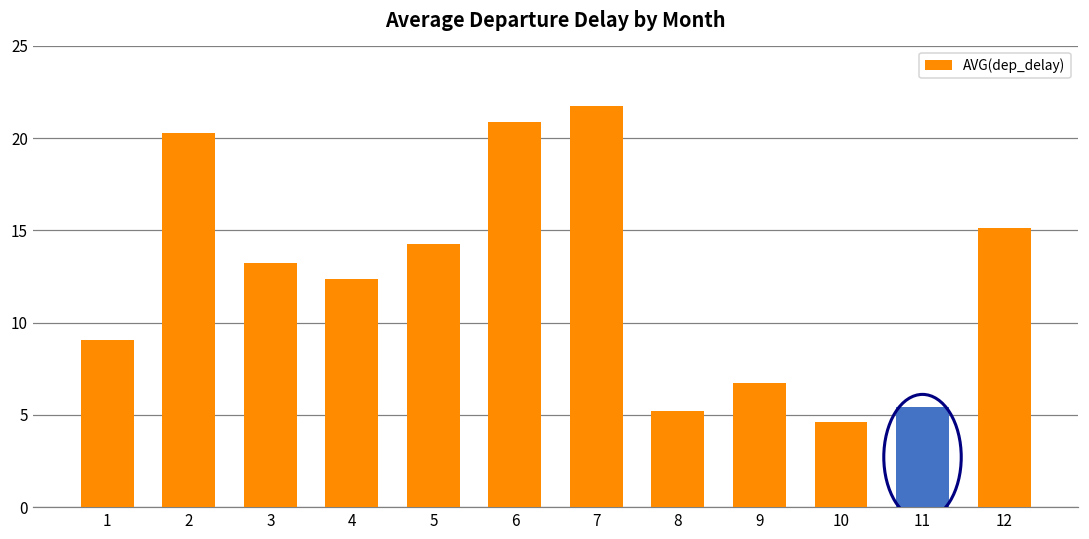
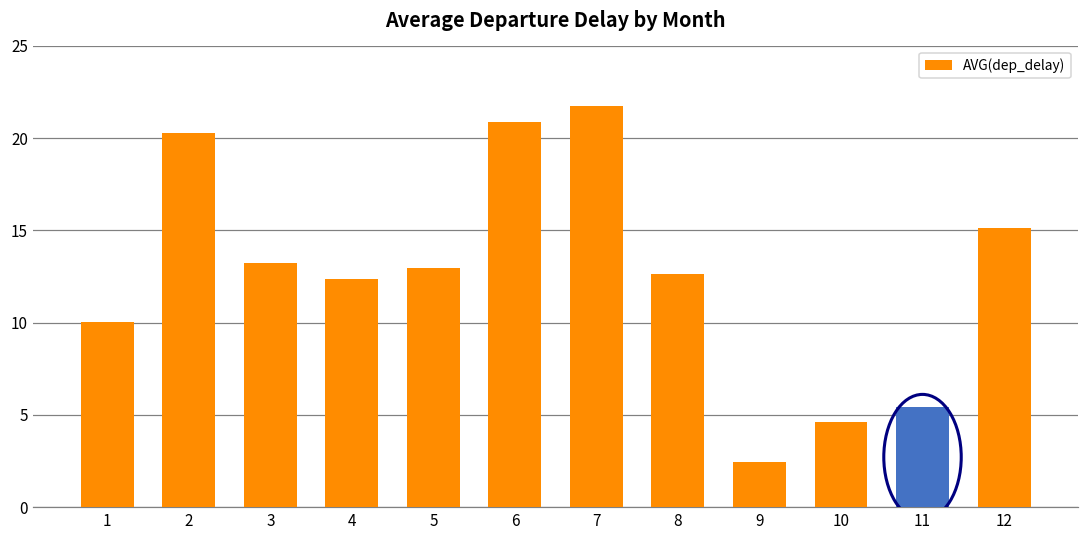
  {
-   "1": 9.1,
+   "1": 10.0,
    "2": 20.3,
    "3": 13.2,
    "4": 12.4,
-   "5": 14.3,
+   "5": 13.0,
    "6": 20.8,
    "7": 21.7,
-   "8": 5.2,
-   "9": 6.7,
+   "8": 12.6,
+   "9": 2.5,
    "10": 4.6,
    "11": 5.4,
    "12": 15.1
  }
